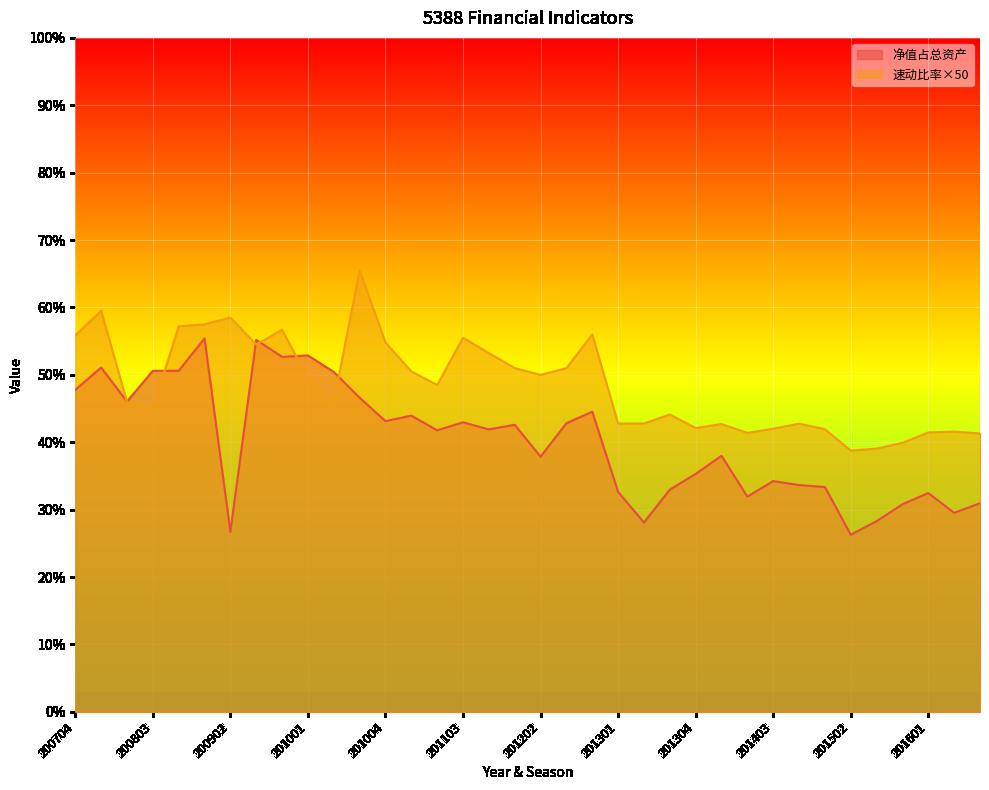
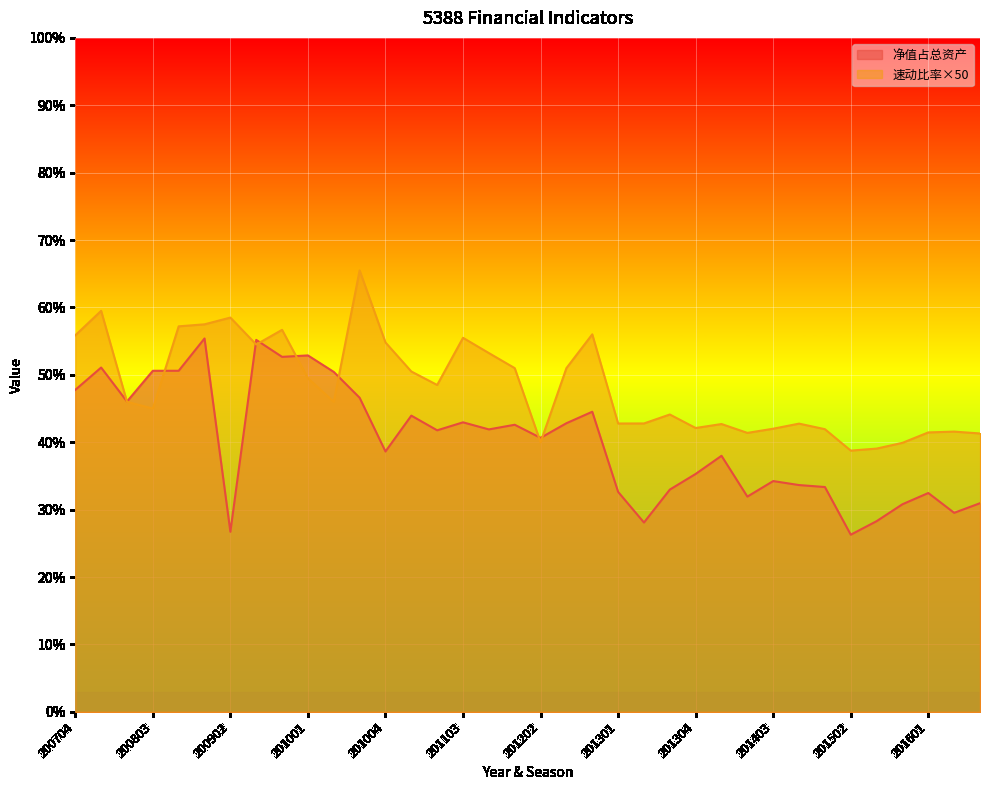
  {
    "净值占总资产": {
      "200704": "48%",
      "200803": "51%",
      "200902": "27%",
      "201001": "53%",
-     "201004": "43%",
+     "201004": "39%",
      "201103": "43%",
-     "201202": "38%",
+     "201202": "41%",
      "201301": "33%",
      "201304": "35%",
      "201403": "34%",
      "201502": "26%",
      "201601": "32%"
    },
    "速动比率×50": {
      "200704": "56%",
      "200803": "45%",
      "200902": "59%",
      "201001": "50%",
      "201004": "55%",
      "201103": "56%",
-     "201202": "50%",
+     "201202": "40%",
      "201301": "43%",
      "201304": "42%",
      "201403": "42%",
      "201502": "39%",
      "201601": "41%"
    }
  }
